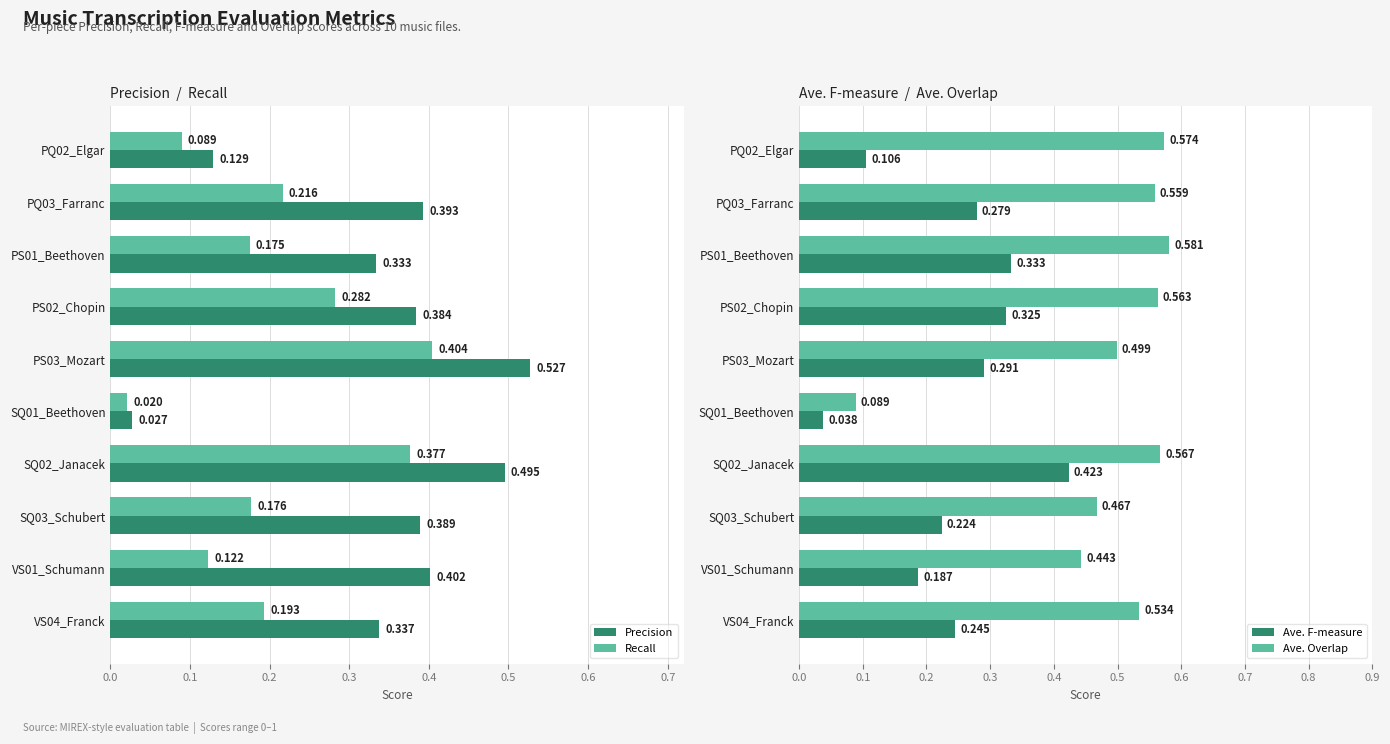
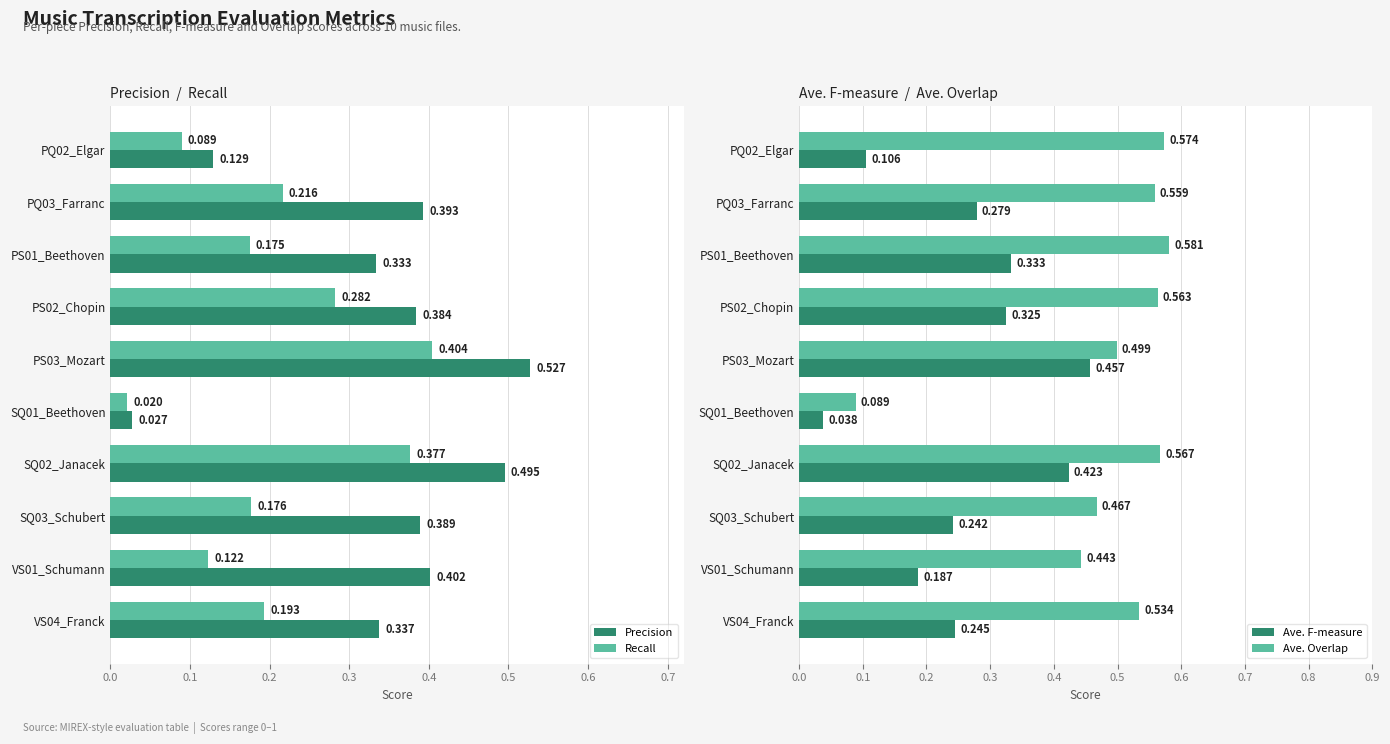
  {
    "Precision / Recall": {
      "Precision": {
        "PQ02_Elgar": 0.129,
        "PQ03_Farranc": 0.393,
        "PS01_Beethoven": 0.333,
        "PS02_Chopin": 0.384,
        "PS03_Mozart": 0.527,
        "SQ01_Beethoven": 0.027,
        "SQ02_Janacek": 0.495,
        "SQ03_Schubert": 0.389,
        "VS01_Schumann": 0.402,
        "VS04_Franck": 0.337
      },
      "Recall": {
        "PQ02_Elgar": 0.089,
        "PQ03_Farranc": 0.216,
        "PS01_Beethoven": 0.175,
        "PS02_Chopin": 0.282,
        "PS03_Mozart": 0.404,
        "SQ01_Beethoven": 0.020,
        "SQ02_Janacek": 0.377,
        "SQ03_Schubert": 0.176,
        "VS01_Schumann": 0.122,
        "VS04_Franck": 0.193
      }
    },
    "Ave. F-measure / Ave. Overlap": {
      "Ave. F-measure": {
        "PQ02_Elgar": 0.106,
        "PQ03_Farranc": 0.279,
        "PS01_Beethoven": 0.333,
        "PS02_Chopin": 0.325,
-       "PS03_Mozart": 0.291,
+       "PS03_Mozart": 0.457,
        "SQ01_Beethoven": 0.038,
        "SQ02_Janacek": 0.423,
-       "SQ03_Schubert": 0.224,
+       "SQ03_Schubert": 0.242,
        "VS01_Schumann": 0.187,
        "VS04_Franck": 0.245
      },
      "Ave. Overlap": {
        "PQ02_Elgar": 0.574,
        "PQ03_Farranc": 0.559,
        "PS01_Beethoven": 0.581,
        "PS02_Chopin": 0.563,
        "PS03_Mozart": 0.499,
        "SQ01_Beethoven": 0.089,
        "SQ02_Janacek": 0.567,
        "SQ03_Schubert": 0.467,
        "VS01_Schumann": 0.443,
        "VS04_Franck": 0.534
      }
    }
  }
